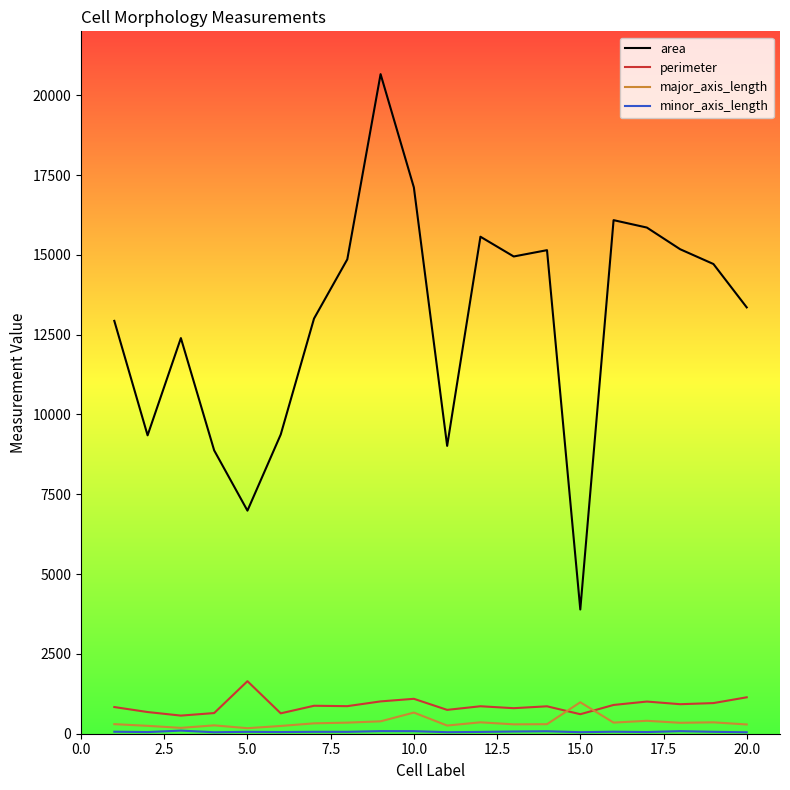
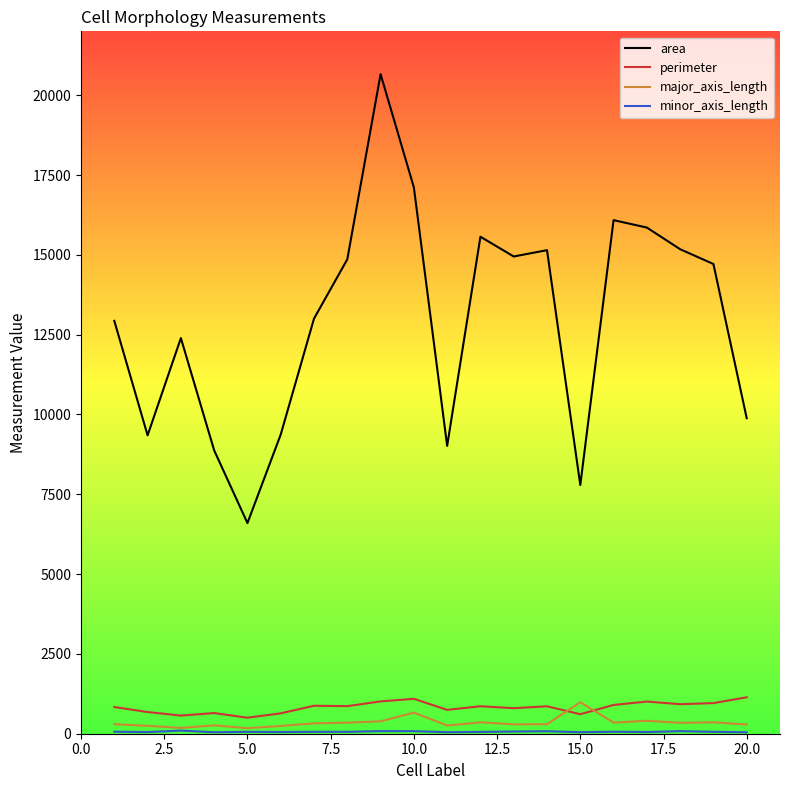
  {
    "area": {
-     "5.0": 7000,
+     "5.0": 6600,
      "10.0": 17100,
-     "15.0": 3900,
-     "20.0": 13400
+     "15.0": 7800,
+     "20.0": 9900
    },
    "perimeter": {
-     "5.0": 1600,
+     "5.0": 500,
      "10.0": 1100,
      "15.0": 600,
      "20.0": 1100
    },
    "major_axis_length": {
      "5.0": 200,
      "10.0": 700,
      "15.0": 1000,
      "20.0": 300
    },
    "minor_axis_length": {
      "5.0": 100,
      "10.0": 100,
      "15.0": 0,
      "20.0": 0
    }
  }
